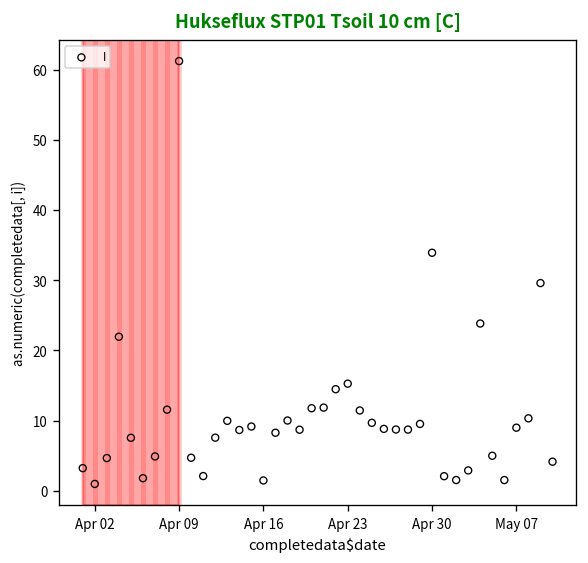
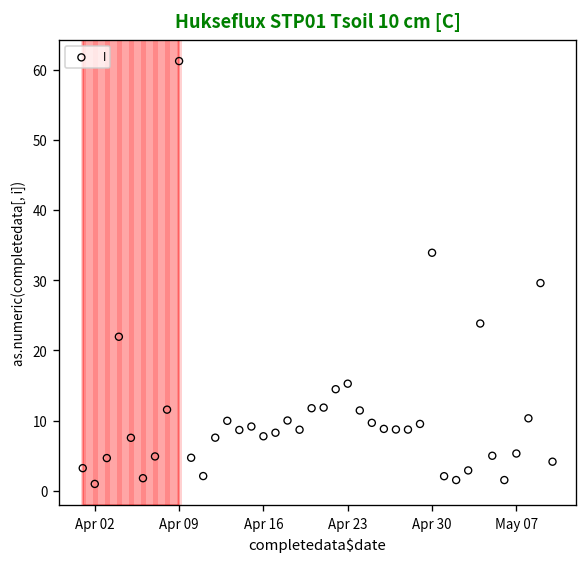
  {
-   "Apr 16": 1,
-   "May 07": 9
+   "Apr 16": 8,
+   "May 07": 5
  }
